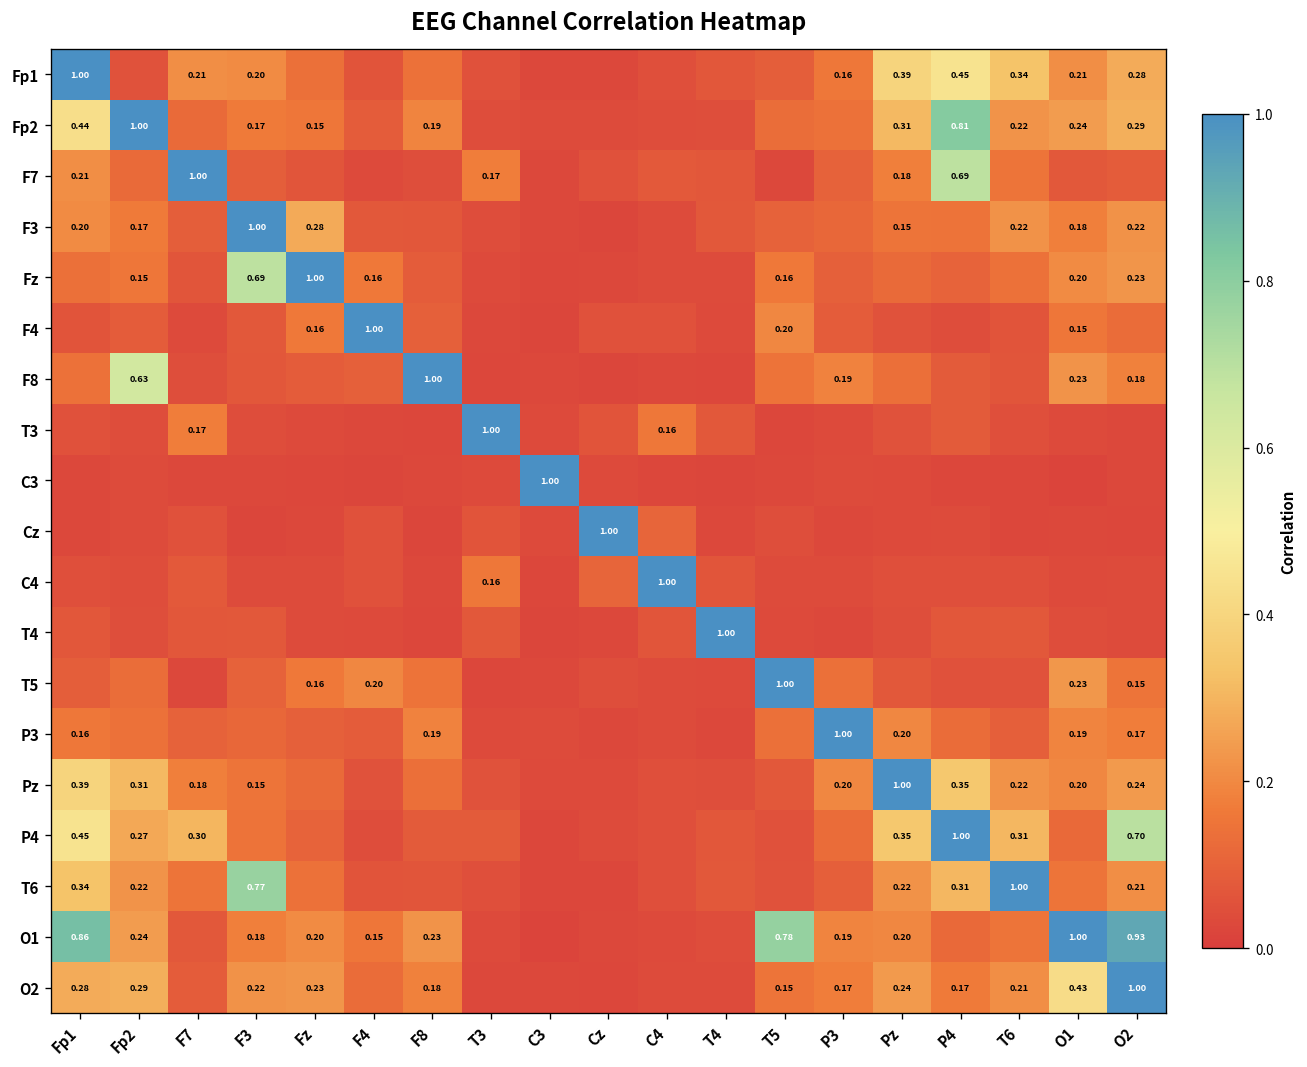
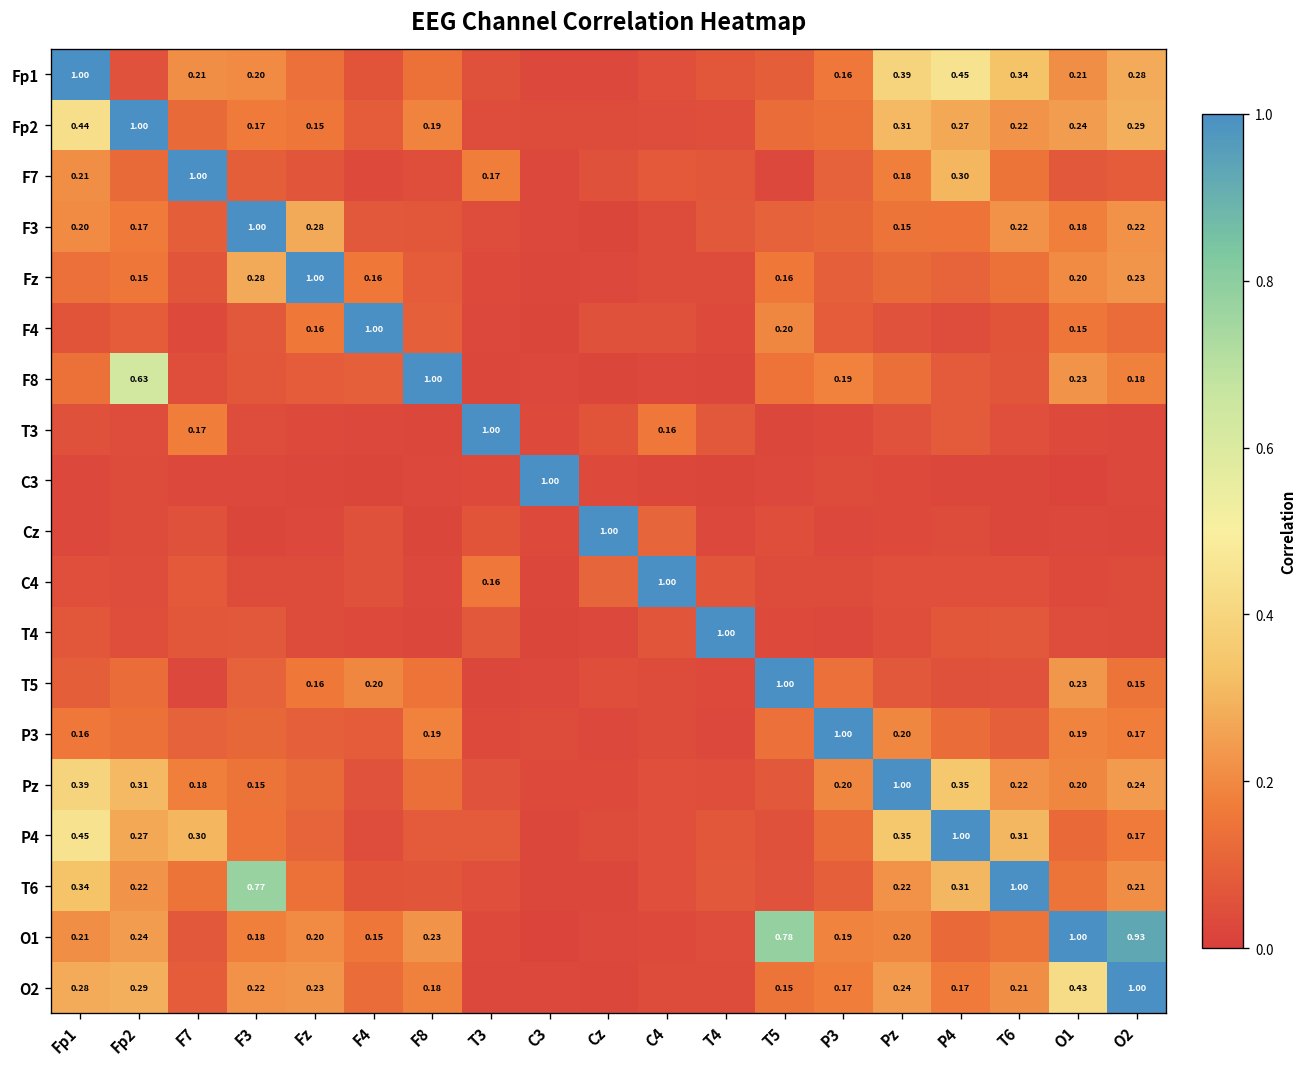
  {
    "Fp1": {
      "Fp1": 1.00,
      "F7": 0.21,
      "F3": 0.20,
      "P3": 0.16,
      "Pz": 0.39,
      "P4": 0.45,
      "T6": 0.34,
      "O1": 0.21,
      "O2": 0.28
    },
    "Fp2": {
      "Fp1": 0.44,
      "Fp2": 1.00,
      "F3": 0.17,
      "Fz": 0.15,
      "F8": 0.19,
      "Pz": 0.31,
-     "P4": 0.81,
+     "P4": 0.27,
      "T6": 0.22,
      "O1": 0.24,
      "O2": 0.29
    },
    "F7": {
      "Fp1": 0.21,
      "F7": 1.00,
      "T3": 0.17,
      "Pz": 0.18,
-     "P4": 0.69
+     "P4": 0.30
    },
    "F3": {
      "Fp1": 0.20,
      "Fp2": 0.17,
      "F3": 1.00,
      "Fz": 0.28,
      "Pz": 0.15,
      "T6": 0.22,
      "O1": 0.18,
      "O2": 0.22
    },
    "Fz": {
      "Fp2": 0.15,
-     "F3": 0.69,
+     "F3": 0.28,
      "Fz": 1.00,
      "F4": 0.16,
      "T5": 0.16,
      "O1": 0.20,
      "O2": 0.23
    },
    "F4": {
      "Fz": 0.16,
      "F4": 1.00,
      "T5": 0.20,
      "O1": 0.15
    },
    "F8": {
      "Fp2": 0.63,
      "F8": 1.00,
      "P3": 0.19,
      "O1": 0.23,
      "O2": 0.18
    },
    "T3": {
      "F7": 0.17,
      "T3": 1.00,
      "C4": 0.16
    },
    "C3": {
      "C3": 1.00
    },
    "Cz": {
      "Cz": 1.00
    },
    "C4": {
      "T3": 0.16,
      "C4": 1.00
    },
    "T4": {
      "T4": 1.00
    },
    "T5": {
      "Fz": 0.16,
      "F4": 0.20,
      "T5": 1.00,
      "O1": 0.23,
      "O2": 0.15
    },
    "P3": {
      "Fp1": 0.16,
      "F8": 0.19,
      "P3": 1.00,
      "Pz": 0.20,
      "O1": 0.19,
      "O2": 0.17
    },
    "Pz": {
      "Fp1": 0.39,
      "Fp2": 0.31,
      "F7": 0.18,
      "F3": 0.15,
      "P3": 0.20,
      "Pz": 1.00,
      "P4": 0.35,
      "T6": 0.22,
      "O1": 0.20,
      "O2": 0.24
    },
    "P4": {
      "Fp1": 0.45,
      "Fp2": 0.27,
      "F7": 0.30,
      "Pz": 0.35,
      "P4": 1.00,
      "T6": 0.31,
-     "O2": 0.70
+     "O2": 0.17
    },
    "T6": {
      "Fp1": 0.34,
      "Fp2": 0.22,
      "F3": 0.77,
      "Pz": 0.22,
      "P4": 0.31,
      "T6": 1.00,
      "O2": 0.21
    },
    "O1": {
-     "Fp1": 0.86,
+     "Fp1": 0.21,
      "Fp2": 0.24,
      "F3": 0.18,
      "Fz": 0.20,
      "F4": 0.15,
      "F8": 0.23,
      "T5": 0.78,
      "P3": 0.19,
      "Pz": 0.20,
      "O1": 1.00,
      "O2": 0.93
    },
    "O2": {
      "Fp1": 0.28,
      "Fp2": 0.29,
      "F3": 0.22,
      "Fz": 0.23,
      "F8": 0.18,
      "T5": 0.15,
      "P3": 0.17,
      "Pz": 0.24,
      "P4": 0.17,
      "T6": 0.21,
      "O1": 0.43,
      "O2": 1.00
    }
  }
